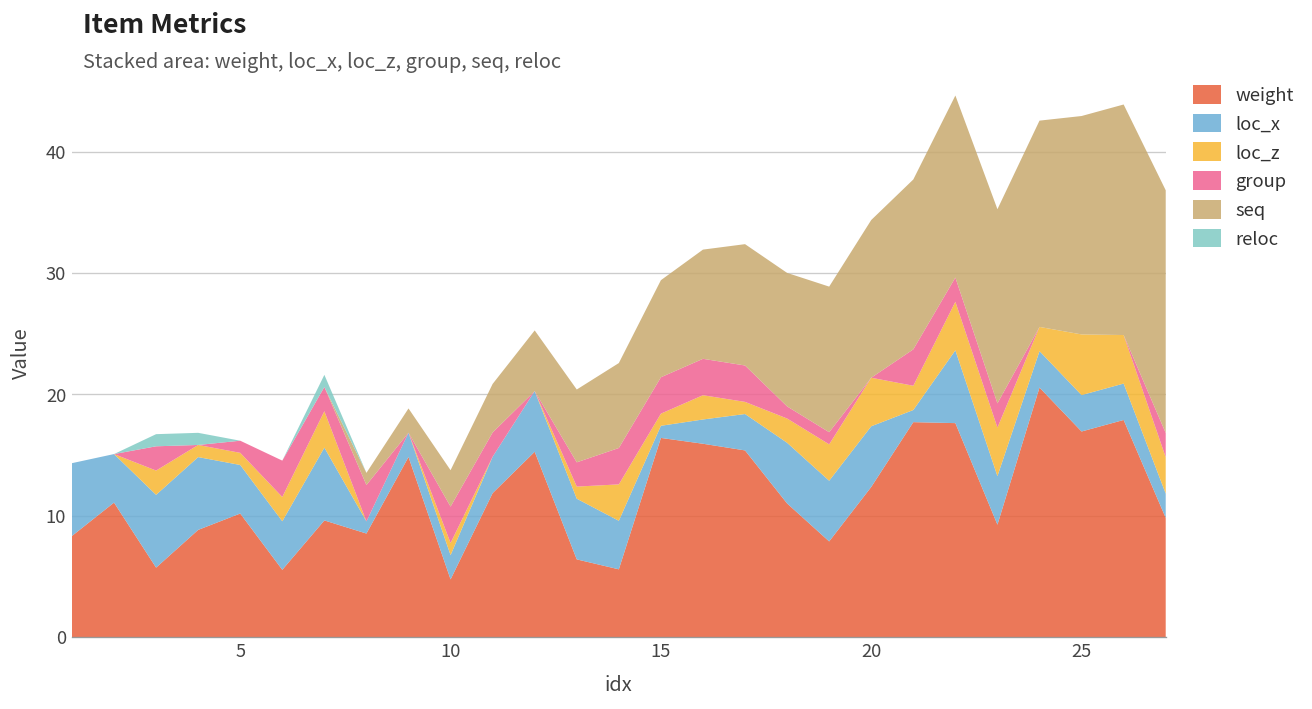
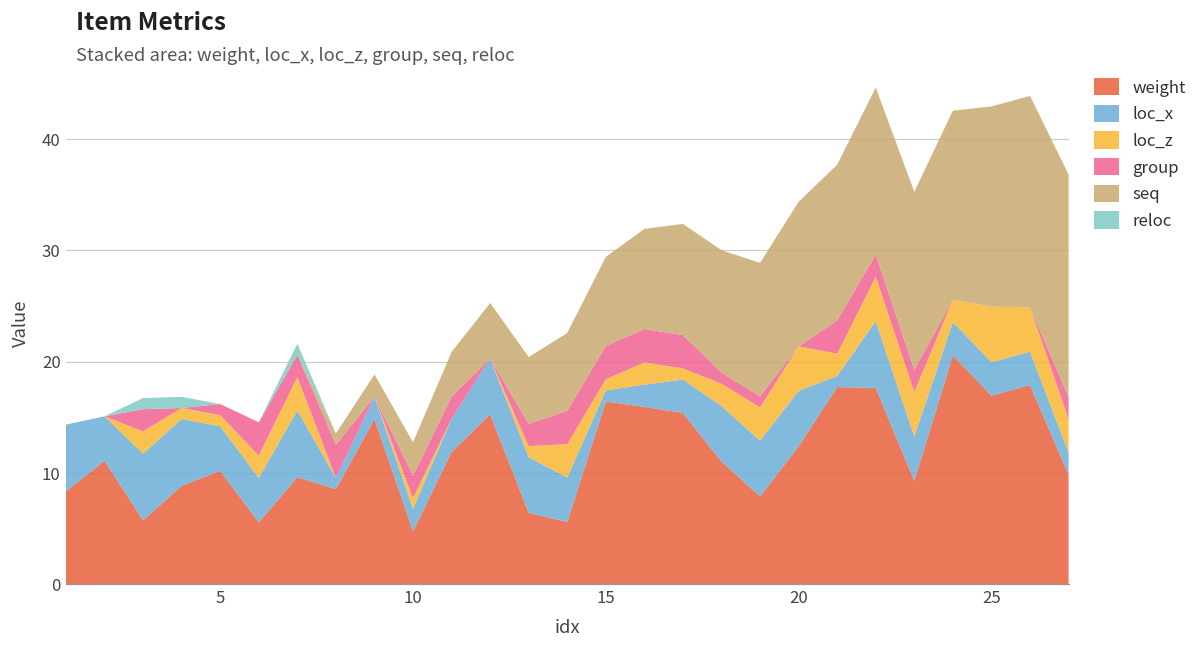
  {
    "weight": {
      "5": 10,
      "10": 4.8,
      "15": 16.4,
      "20": 12.4,
      "25": 17
    },
    "loc_z": {
      "5": 1,
      "10": 1,
      "15": 1
    },
    "group": {
-     "10": 3,
+     "10": 2,
      "15": 3
    }
  }
